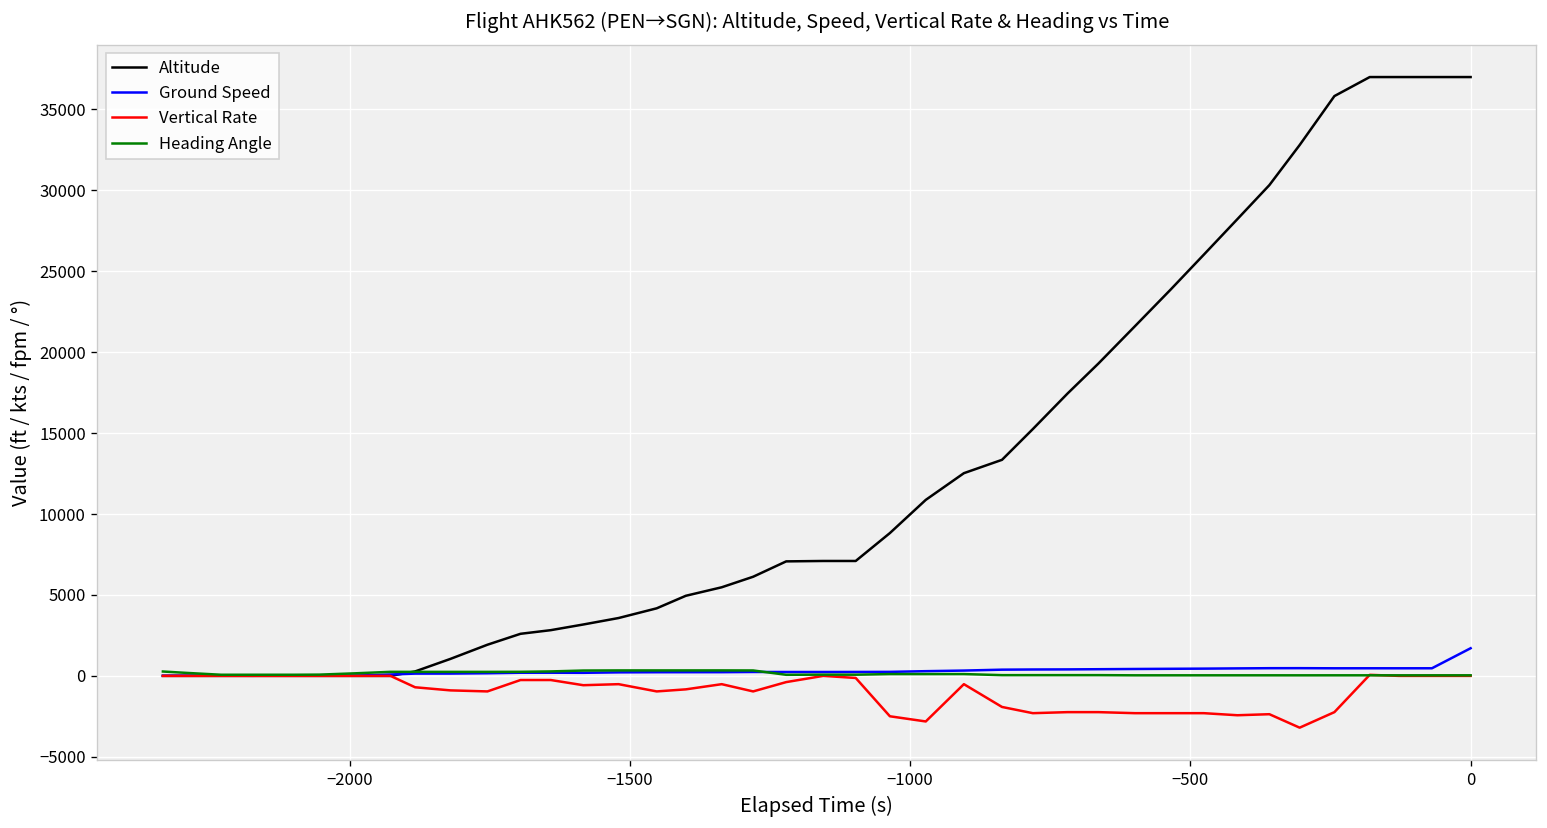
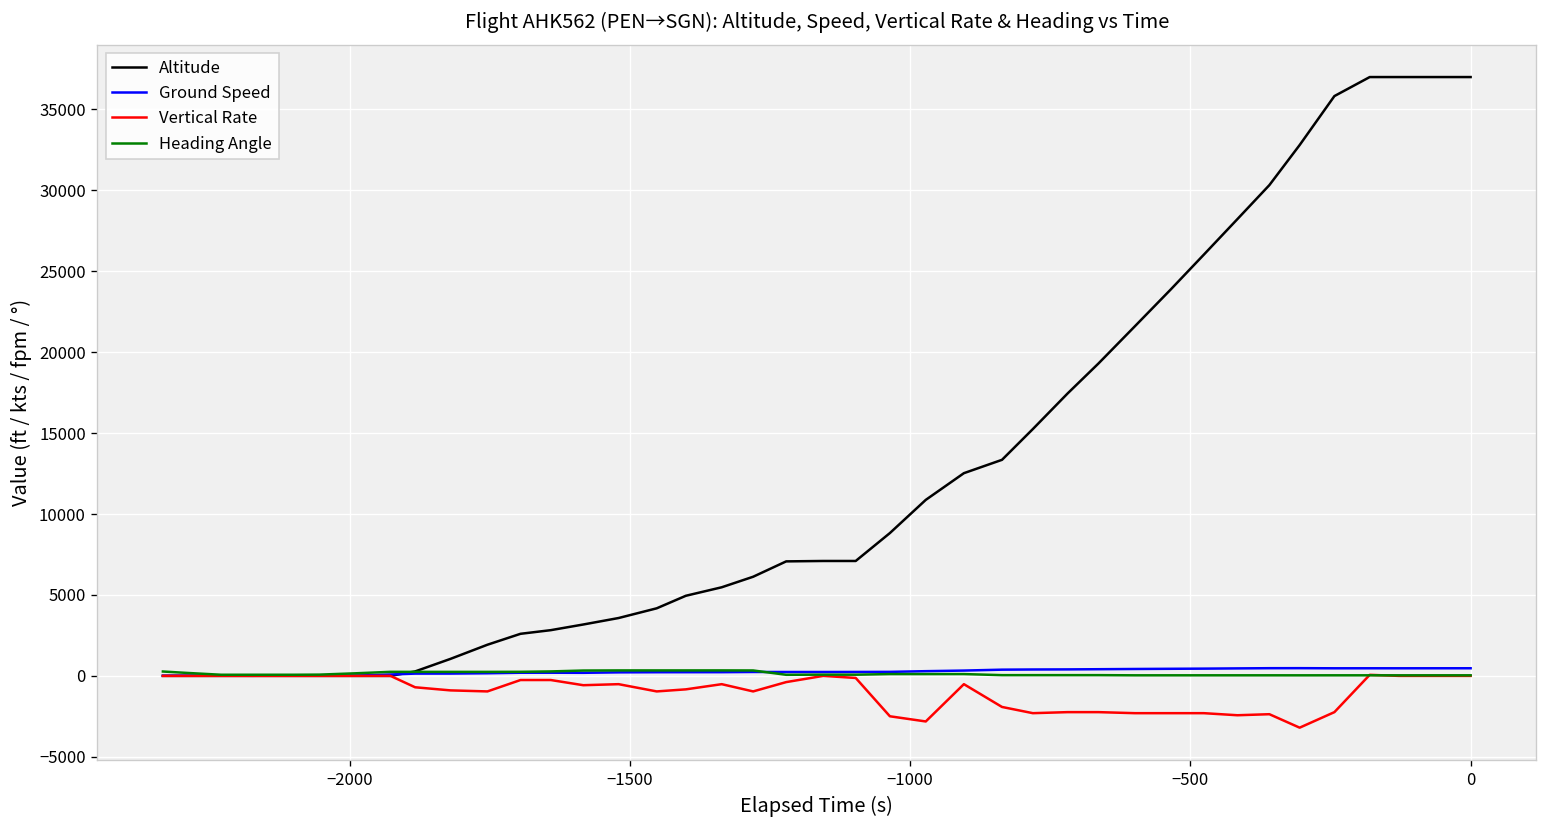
  {
    "Altitude": {
      "0": 37000
    },
    "Ground Speed": {
-     "0": 1700
+     "0": 500
    }
  }
